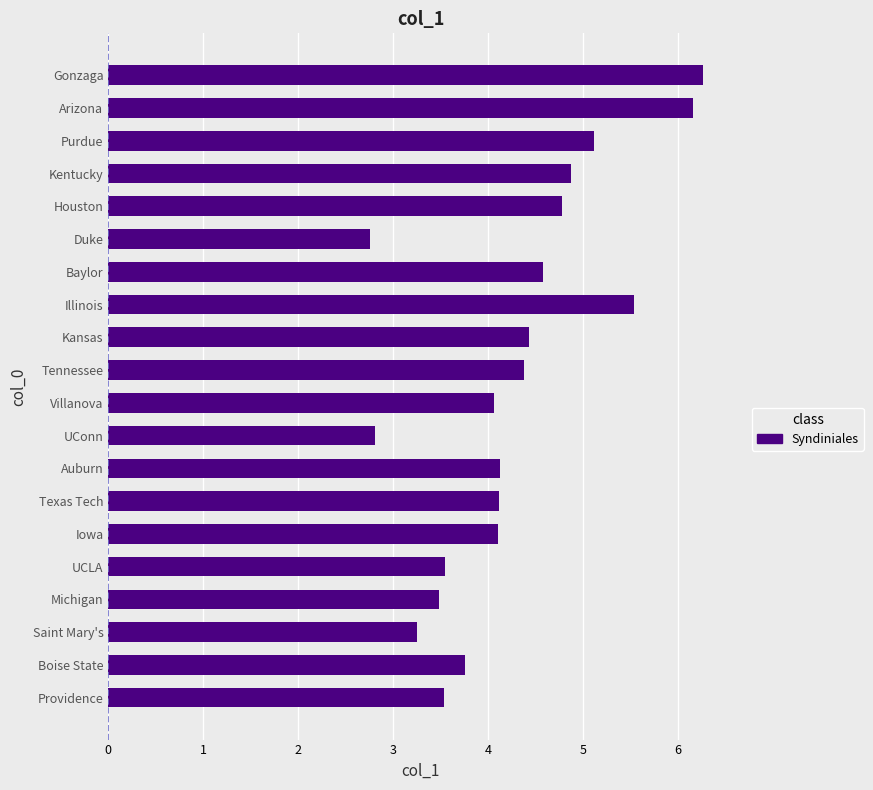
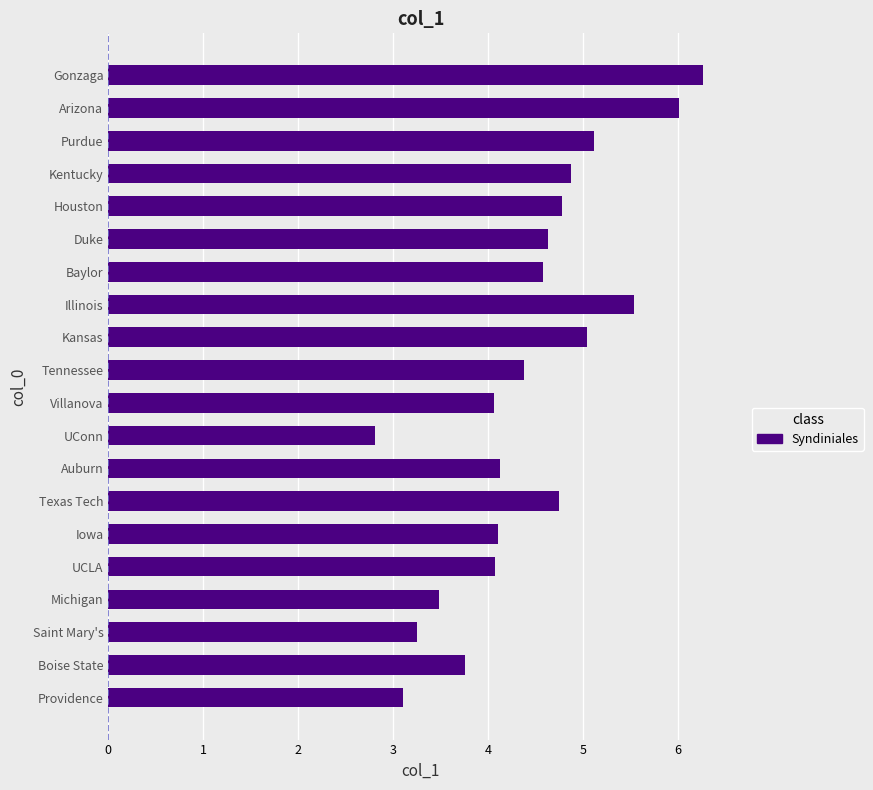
  {
    "Gonzaga": 6.3,
-   "Arizona": 6.2,
+   "Arizona": 6.0,
    "Purdue": 5.1,
    "Kentucky": 4.9,
    "Houston": 4.8,
-   "Duke": 2.8,
+   "Duke": 4.6,
    "Baylor": 4.6,
    "Illinois": 5.5,
-   "Kansas": 4.4,
+   "Kansas": 5.0,
    "Tennessee": 4.4,
    "Villanova": 4.1,
    "UConn": 2.8,
    "Auburn": 4.1,
-   "Texas Tech": 4.1,
+   "Texas Tech": 4.7,
    "Iowa": 4.1,
-   "UCLA": 3.5,
+   "UCLA": 4.1,
    "Michigan": 3.5,
    "Saint Mary's": 3.3,
    "Boise State": 3.8,
-   "Providence": 3.5
+   "Providence": 3.1
  }
